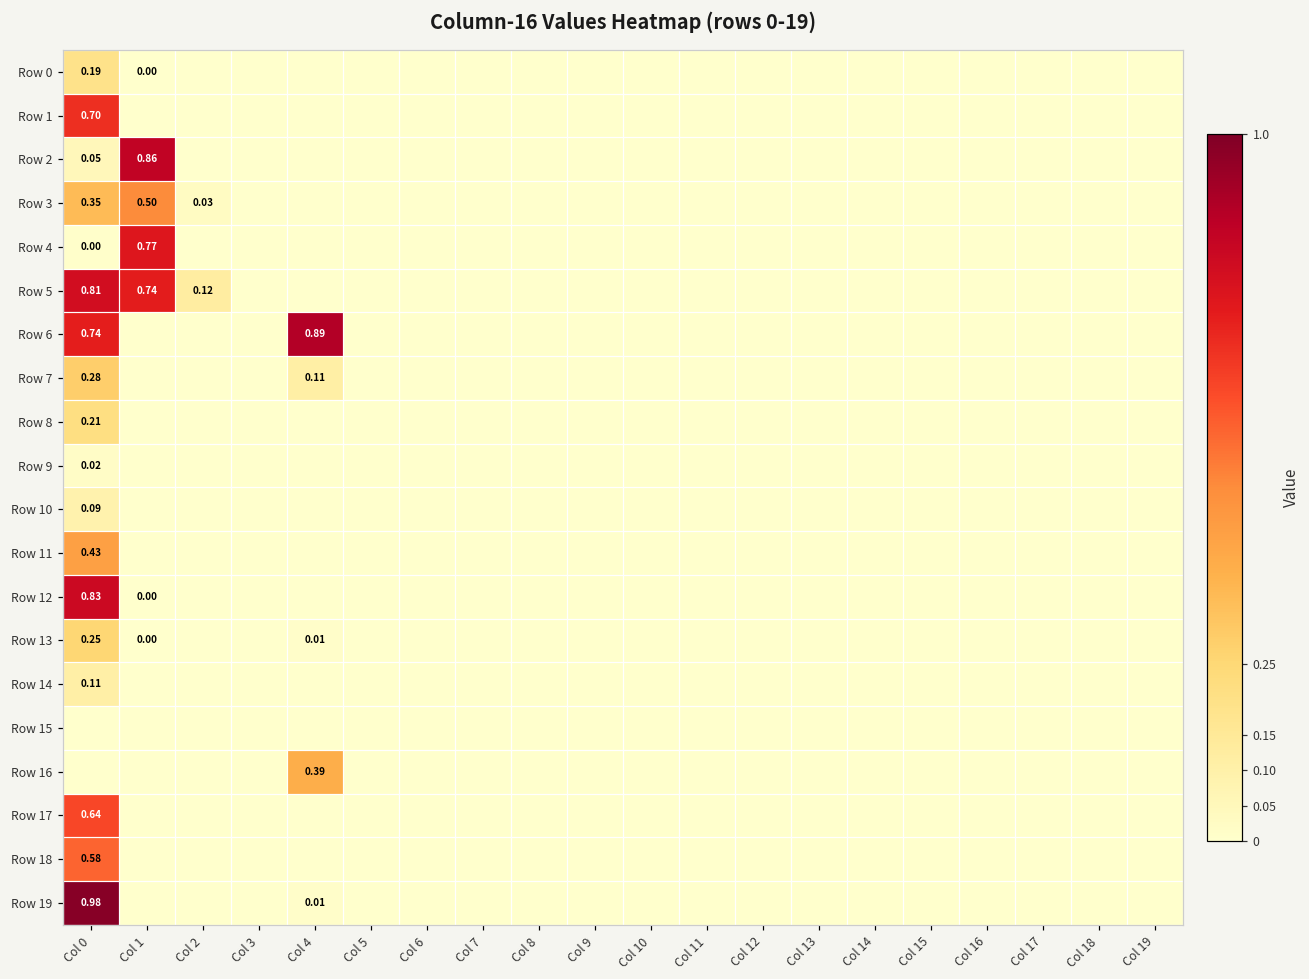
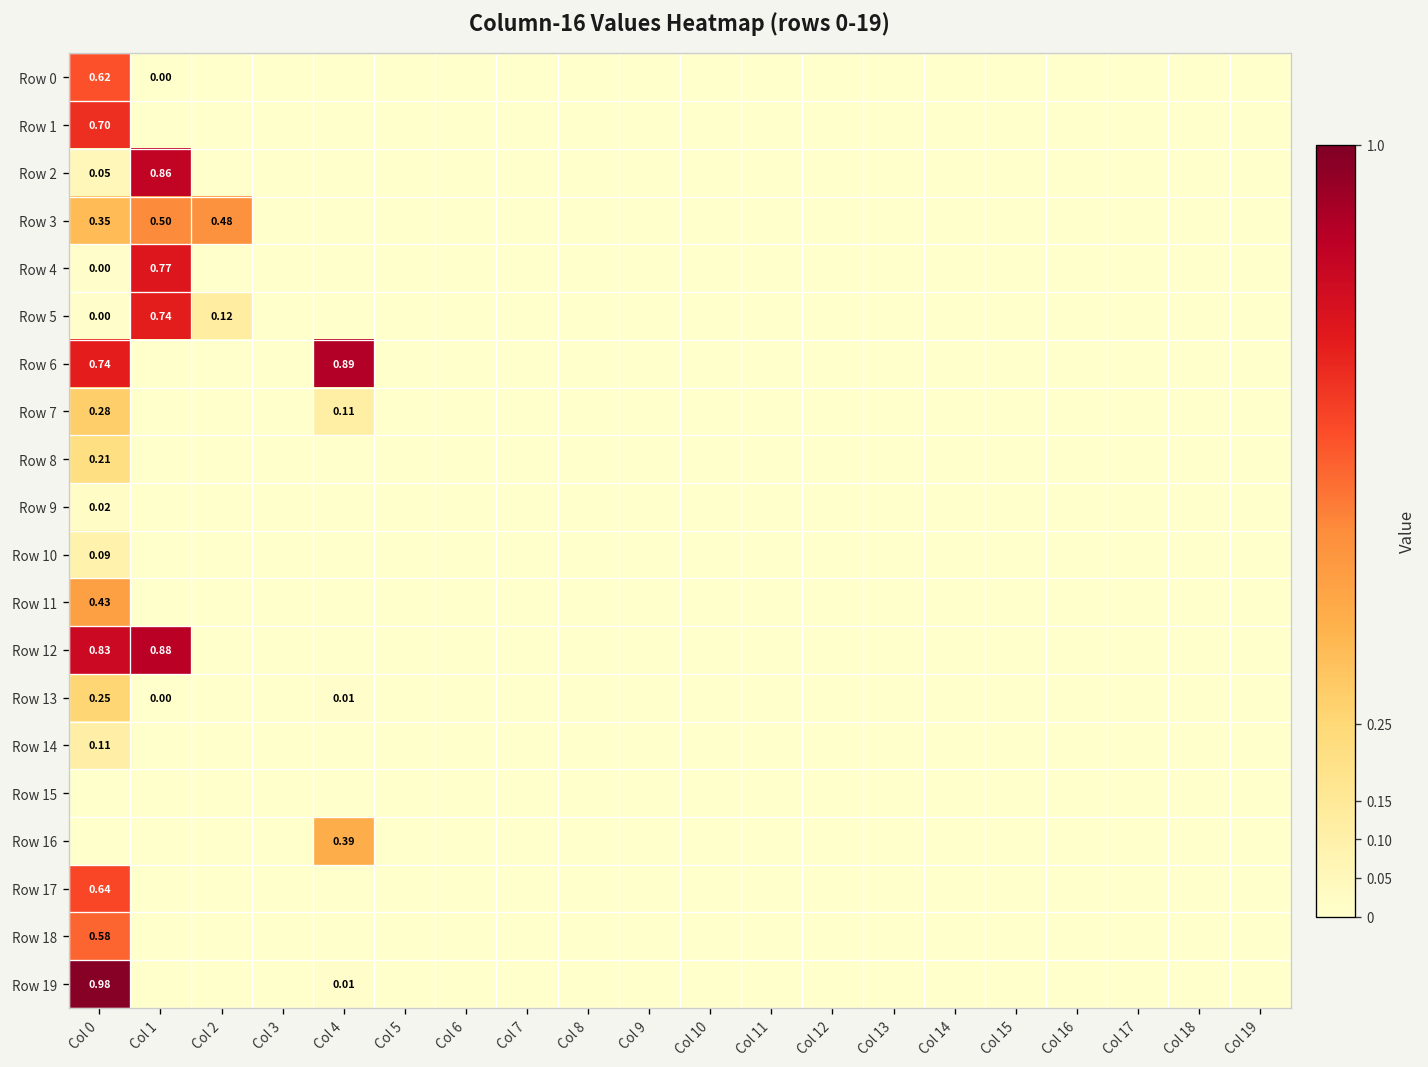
  {
    "Row 0": {
-     "Col 0": 0.19,
+     "Col 0": 0.62,
      "Col 1": 0.00
    },
    "Row 1": {
      "Col 0": 0.70
    },
    "Row 2": {
      "Col 0": 0.05,
      "Col 1": 0.86
    },
    "Row 3": {
      "Col 0": 0.35,
      "Col 1": 0.50,
-     "Col 2": 0.03
+     "Col 2": 0.48
    },
    "Row 4": {
      "Col 0": 0.00,
      "Col 1": 0.77
    },
    "Row 5": {
-     "Col 0": 0.81,
+     "Col 0": 0.00,
      "Col 1": 0.74,
      "Col 2": 0.12
    },
    "Row 6": {
      "Col 0": 0.74,
      "Col 4": 0.89
    },
    "Row 7": {
      "Col 0": 0.28,
      "Col 4": 0.11
    },
    "Row 8": {
      "Col 0": 0.21
    },
    "Row 9": {
      "Col 0": 0.02
    },
    "Row 10": {
      "Col 0": 0.09
    },
    "Row 11": {
      "Col 0": 0.43
    },
    "Row 12": {
      "Col 0": 0.83,
-     "Col 1": 0.00
+     "Col 1": 0.88
    },
    "Row 13": {
      "Col 0": 0.25,
      "Col 1": 0.00,
      "Col 4": 0.01
    },
    "Row 14": {
      "Col 0": 0.11
    },
    "Row 16": {
      "Col 4": 0.39
    },
    "Row 17": {
      "Col 0": 0.64
    },
    "Row 18": {
      "Col 0": 0.58
    },
    "Row 19": {
      "Col 0": 0.98,
      "Col 4": 0.01
    }
  }
